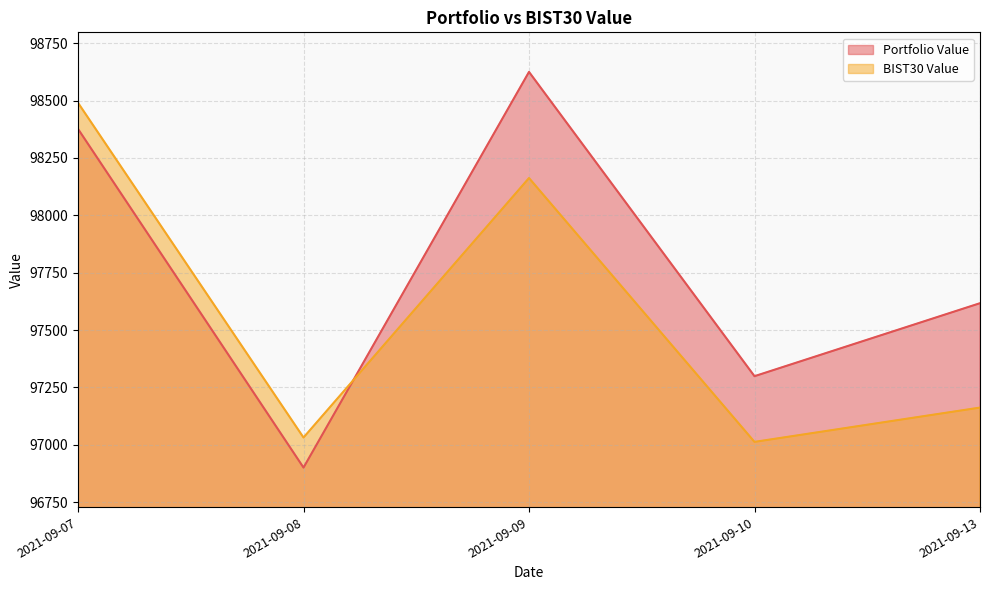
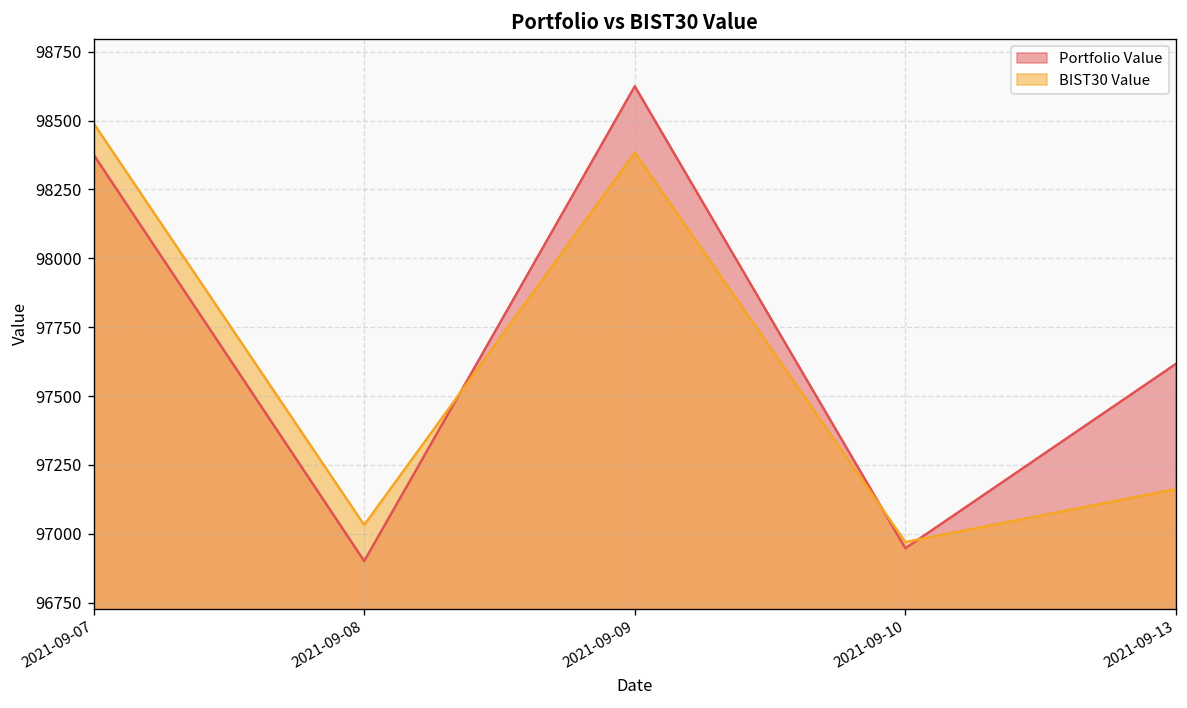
  {
    "Portfolio Value": {
      "2021-09-07": 98380,
      "2021-09-08": 96900,
      "2021-09-09": 98620,
-     "2021-09-10": 97300,
+     "2021-09-10": 96950,
      "2021-09-13": 97620
    },
    "BIST30 Value": {
      "2021-09-07": 98490,
      "2021-09-08": 97030,
-     "2021-09-09": 98160,
-     "2021-09-10": 97010,
+     "2021-09-09": 98380,
+     "2021-09-10": 96970,
      "2021-09-13": 97160
    }
  }
